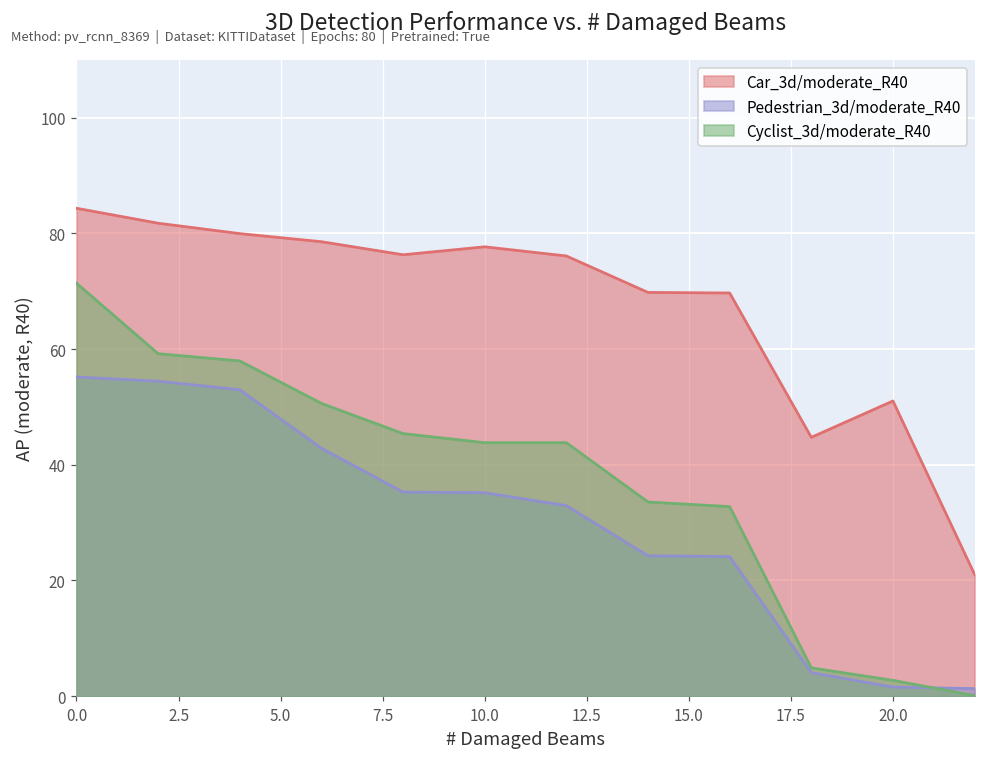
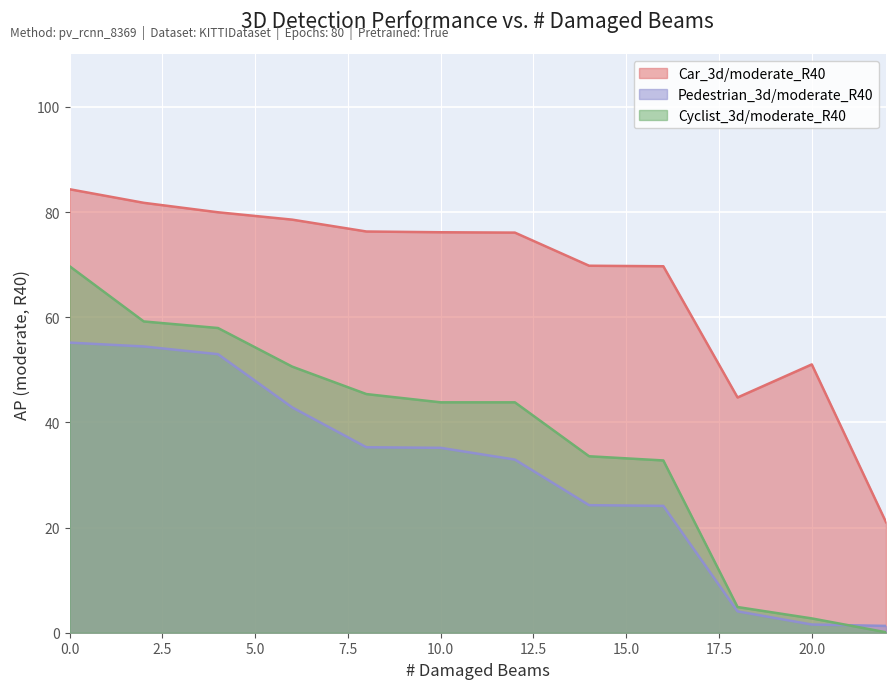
  {
    "Car_3d/moderate_R40": {
      "0.0": 84,
-     "10.0": 78,
+     "10.0": 76,
      "20.0": 51
    },
    "Pedestrian_3d/moderate_R40": {
      "0.0": 55,
      "10.0": 35,
      "20.0": 2
    },
    "Cyclist_3d/moderate_R40": {
-     "0.0": 71,
+     "0.0": 70,
      "10.0": 44,
      "20.0": 3
    }
  }
